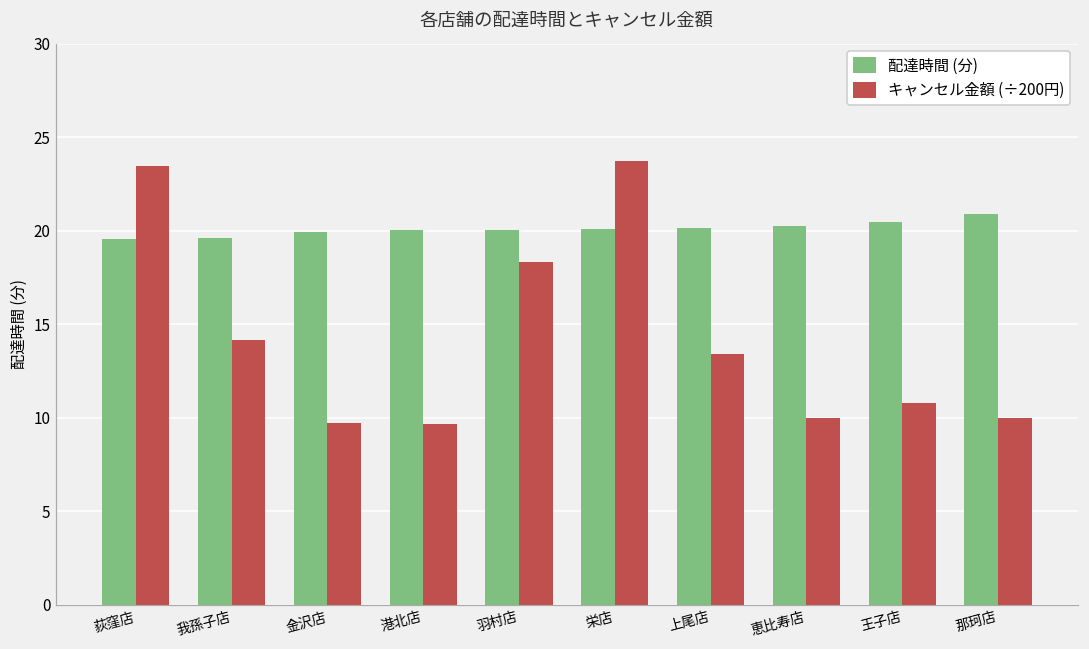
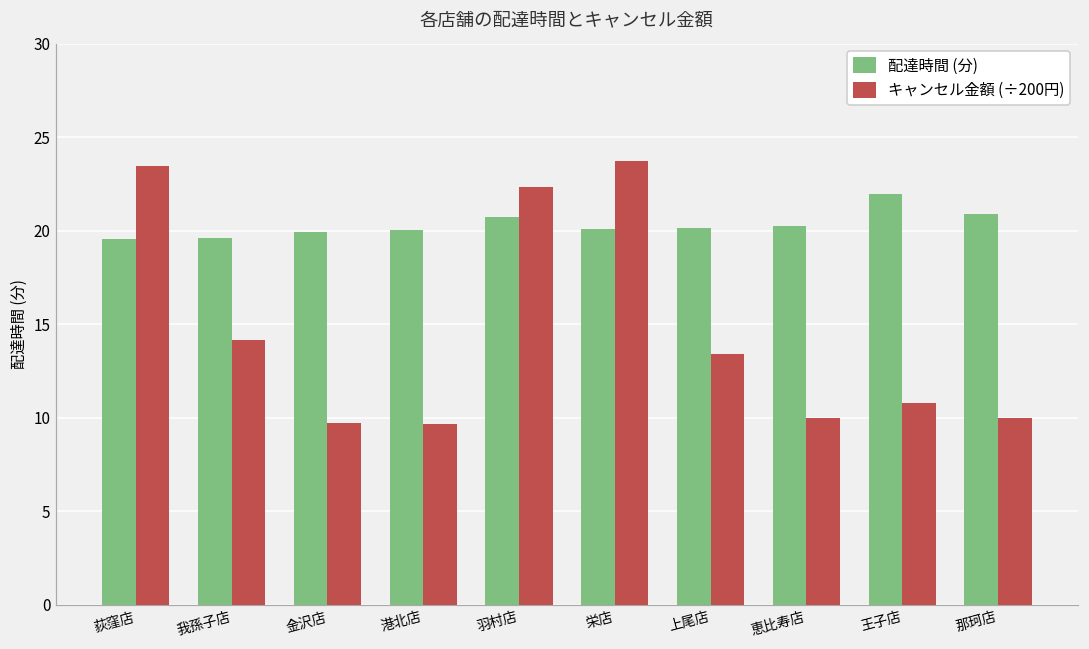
  {
    "配達時間 (分)": {
      "荻窪店": 19.6,
      "我孫子店": 19.6,
      "金沢店": 19.9,
      "港北店": 20.0,
-     "羽村店": 20.1,
+     "羽村店": 20.7,
      "栄店": 20.1,
      "上尾店": 20.1,
      "恵比寿店": 20.2,
-     "王子店": 20.4,
+     "王子店": 22.0,
      "那珂店": 20.9
    },
    "キャンセル金額 (÷200円)": {
      "荻窪店": 23.5,
      "我孫子店": 14.1,
      "金沢店": 9.7,
      "港北店": 9.6,
-     "羽村店": 18.3,
+     "羽村店": 22.3,
      "栄店": 23.7,
      "上尾店": 13.4,
      "恵比寿店": 10.0,
      "王子店": 10.8,
      "那珂店": 10.0
    }
  }
